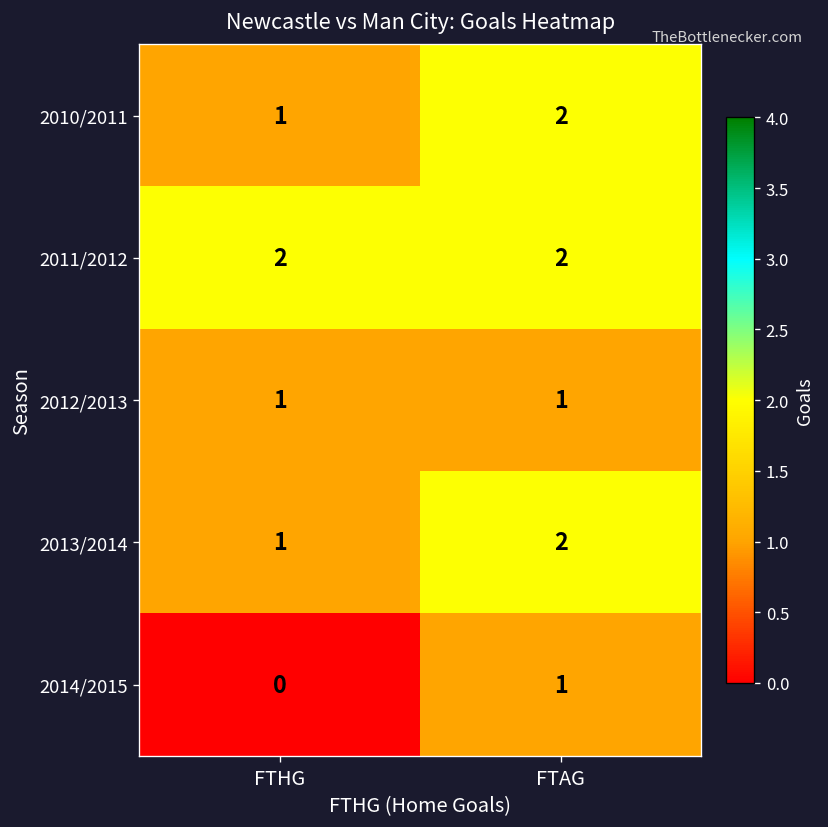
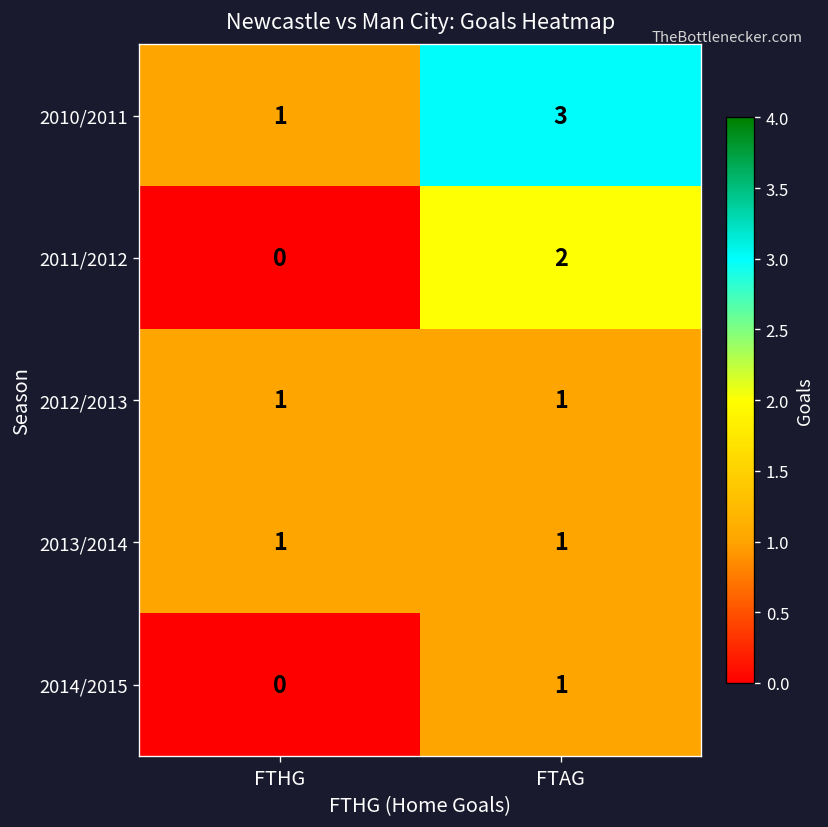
  {
    "2010/2011": {
      "FTHG": 1,
-     "FTAG": 2
+     "FTAG": 3
    },
    "2011/2012": {
-     "FTHG": 2,
+     "FTHG": 0,
      "FTAG": 2
    },
    "2012/2013": {
      "FTHG": 1,
      "FTAG": 1
    },
    "2013/2014": {
      "FTHG": 1,
-     "FTAG": 2
+     "FTAG": 1
    },
    "2014/2015": {
      "FTHG": 0,
      "FTAG": 1
    }
  }
